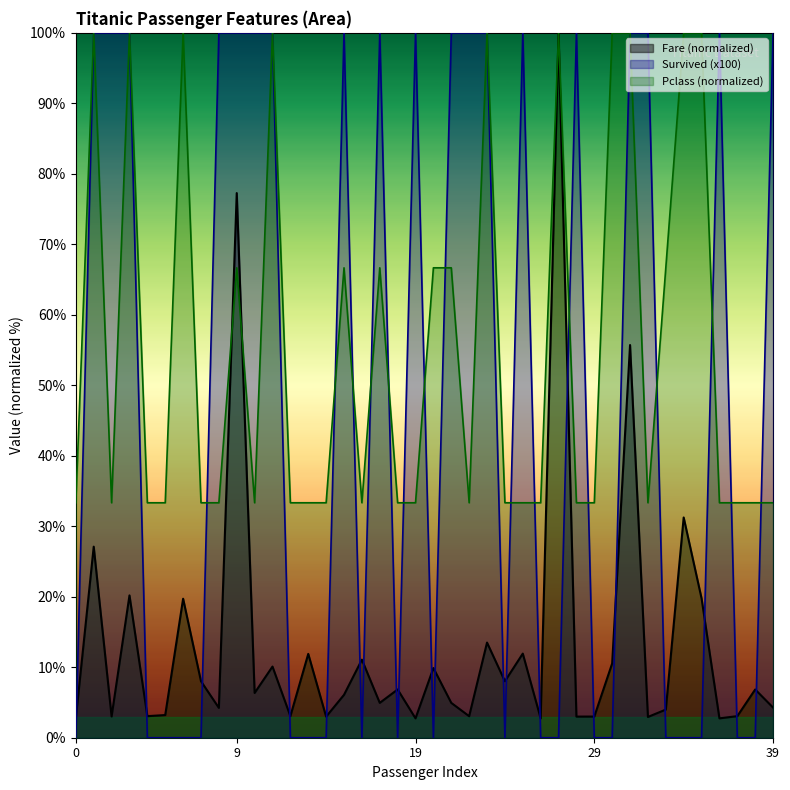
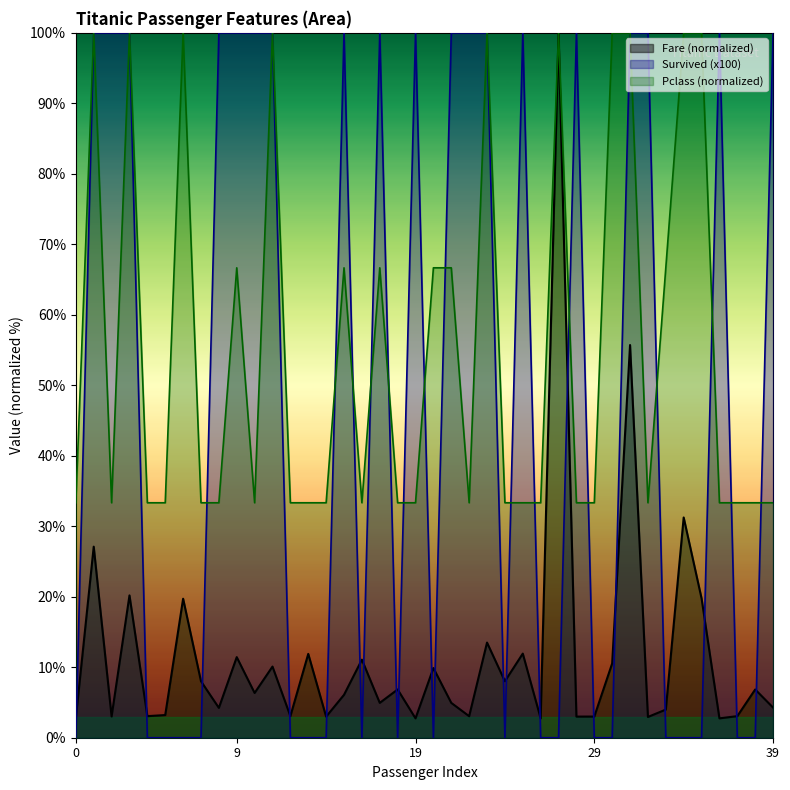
  {
    "Fare (normalized)": {
-     "9": "77%",
+     "9": "11%",
      "39": "4%"
    },
    "Survived (x100)": {
      "9": "100%",
      "19": "100%",
      "39": "100%"
    },
    "Pclass (normalized)": {
      "0": "33%",
      "9": "67%",
      "19": "33%",
      "29": "33%",
      "39": "33%"
    }
  }
